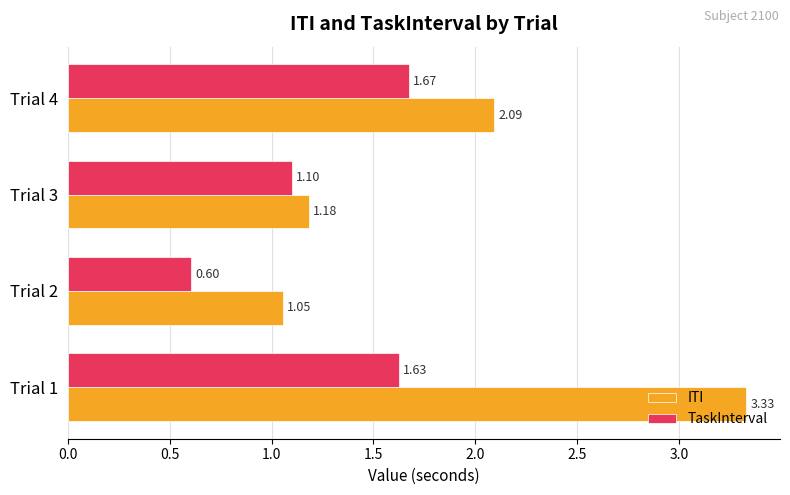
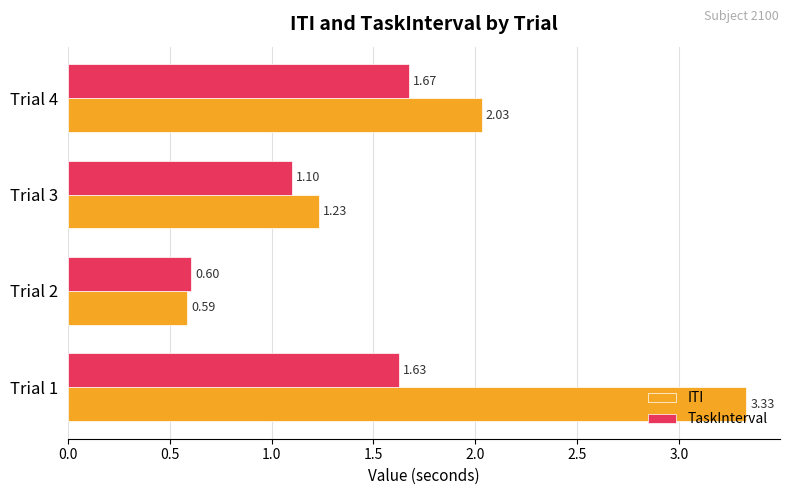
  {
    "ITI": {
-     "Trial 4": 2.09,
-     "Trial 3": 1.18,
-     "Trial 2": 1.05,
+     "Trial 4": 2.03,
+     "Trial 3": 1.23,
+     "Trial 2": 0.59,
      "Trial 1": 3.33
    },
    "TaskInterval": {
      "Trial 4": 1.67,
      "Trial 3": 1.10,
      "Trial 2": 0.60,
      "Trial 1": 1.63
    }
  }
